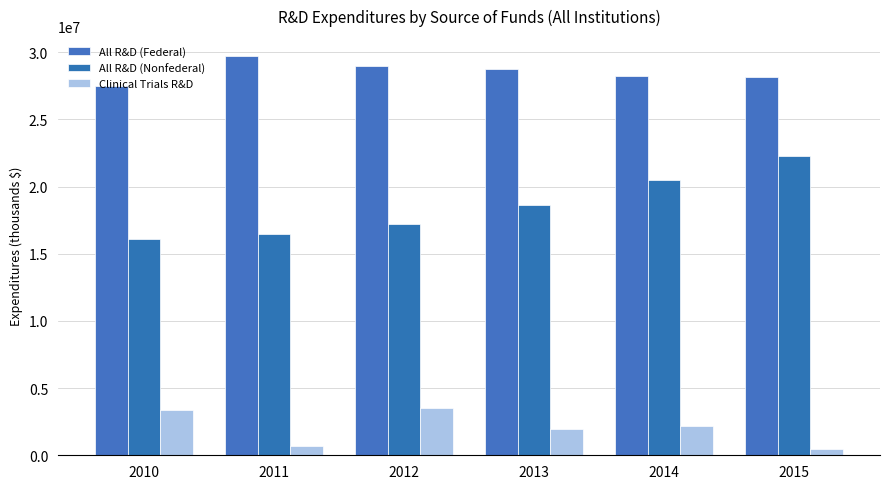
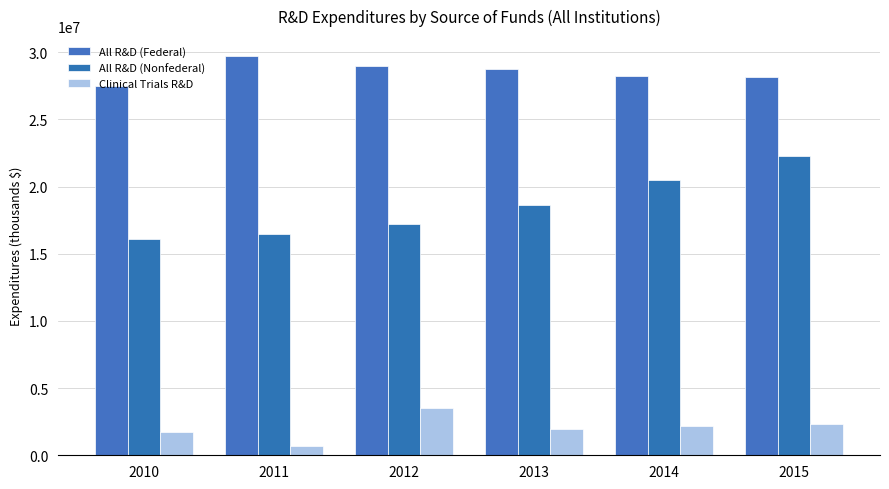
  {
    "Clinical Trials R&D": {
-     "2010": 3300000,
+     "2010": 1700000,
      "2011": 700000,
      "2012": 3500000,
      "2013": 2000000,
      "2014": 2200000,
-     "2015": 500000
+     "2015": 2300000
    }
  }
